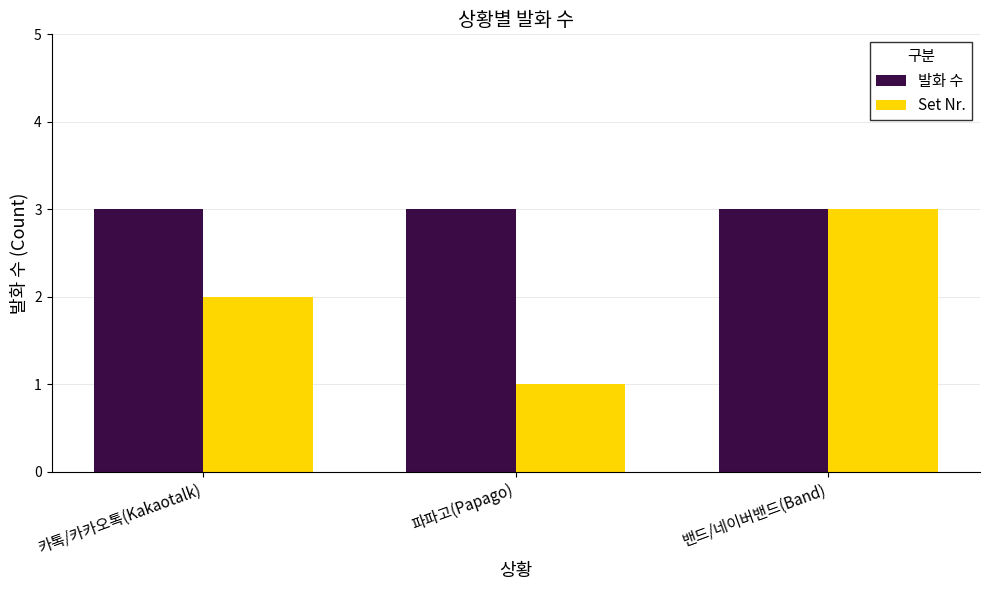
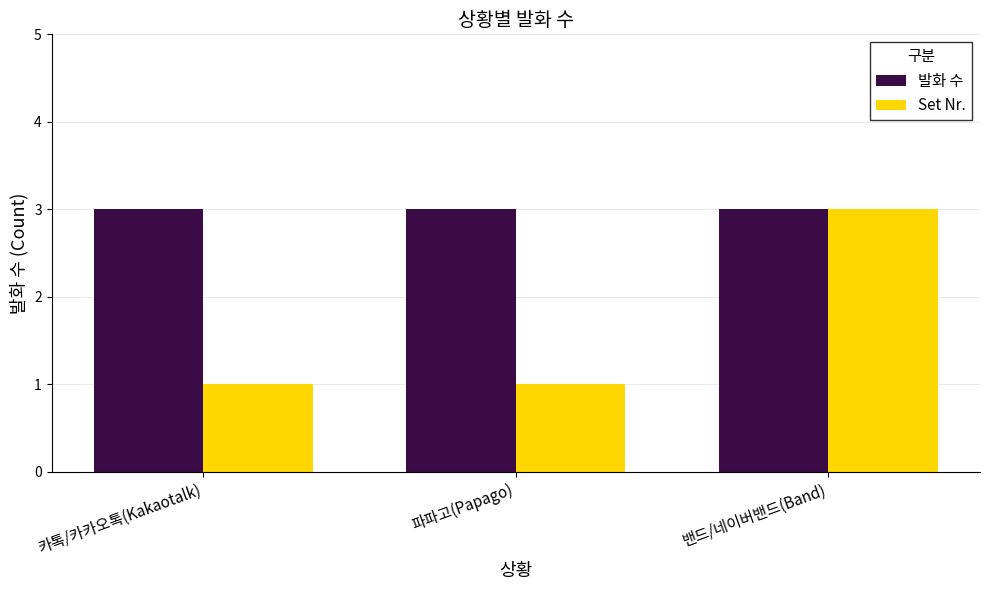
  {
    "발화 수": {
      "카톡/카카오톡(Kakaotalk)": 3,
      "파파고(Papago)": 3,
      "밴드/네이버밴드(Band)": 3
    },
    "Set Nr.": {
-     "카톡/카카오톡(Kakaotalk)": 2,
+     "카톡/카카오톡(Kakaotalk)": 1,
      "파파고(Papago)": 1,
      "밴드/네이버밴드(Band)": 3
    }
  }
